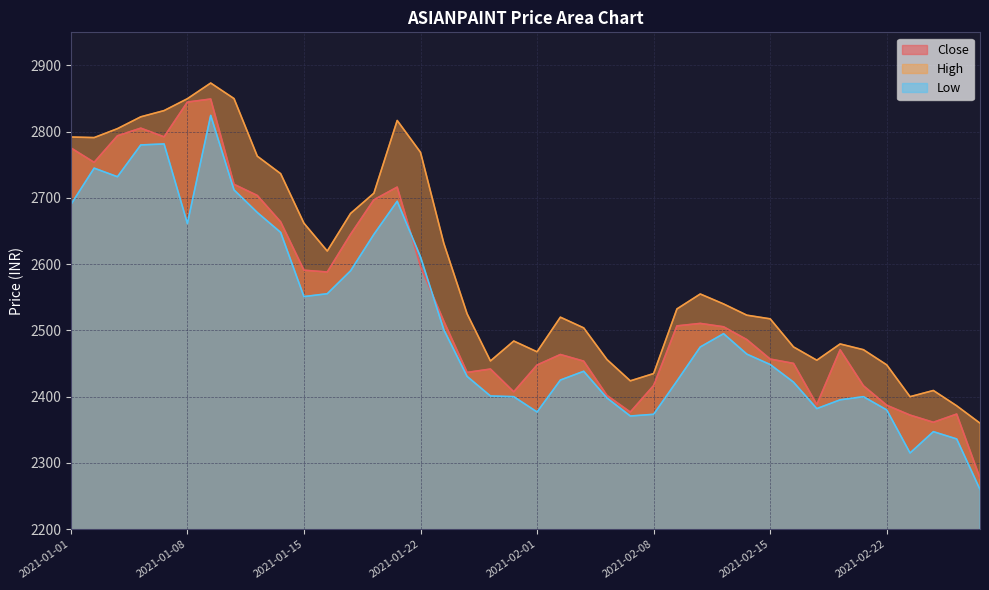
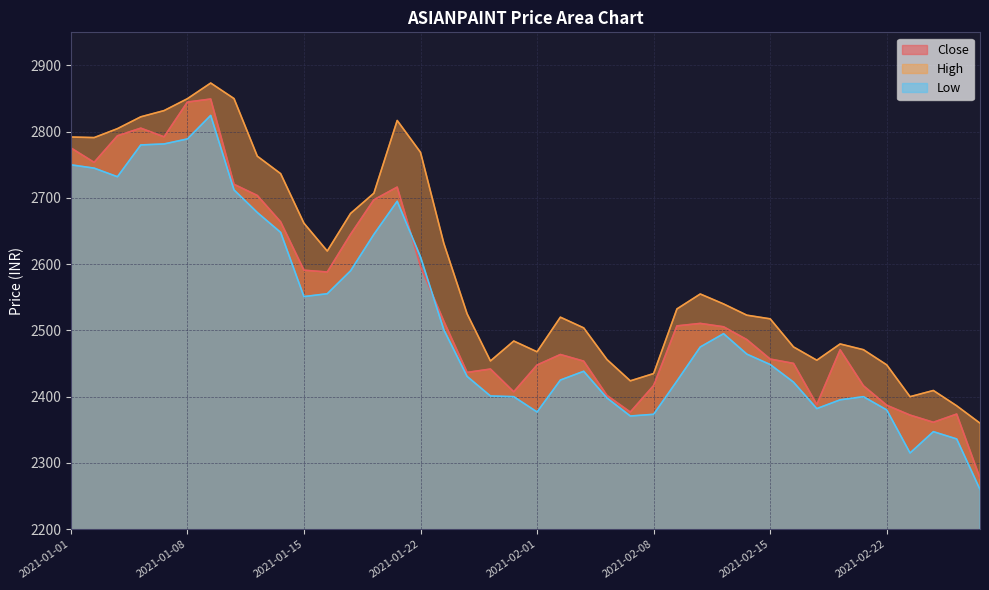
  {
    "Low": {
-     "2021-01-01": 2690,
-     "2021-01-08": 2660,
+     "2021-01-01": 2750,
+     "2021-01-08": 2790,
      "2021-01-15": 2550,
      "2021-01-22": 2610,
      "2021-02-01": 2380,
      "2021-02-08": 2370,
      "2021-02-15": 2450,
      "2021-02-22": 2380
    }
  }
